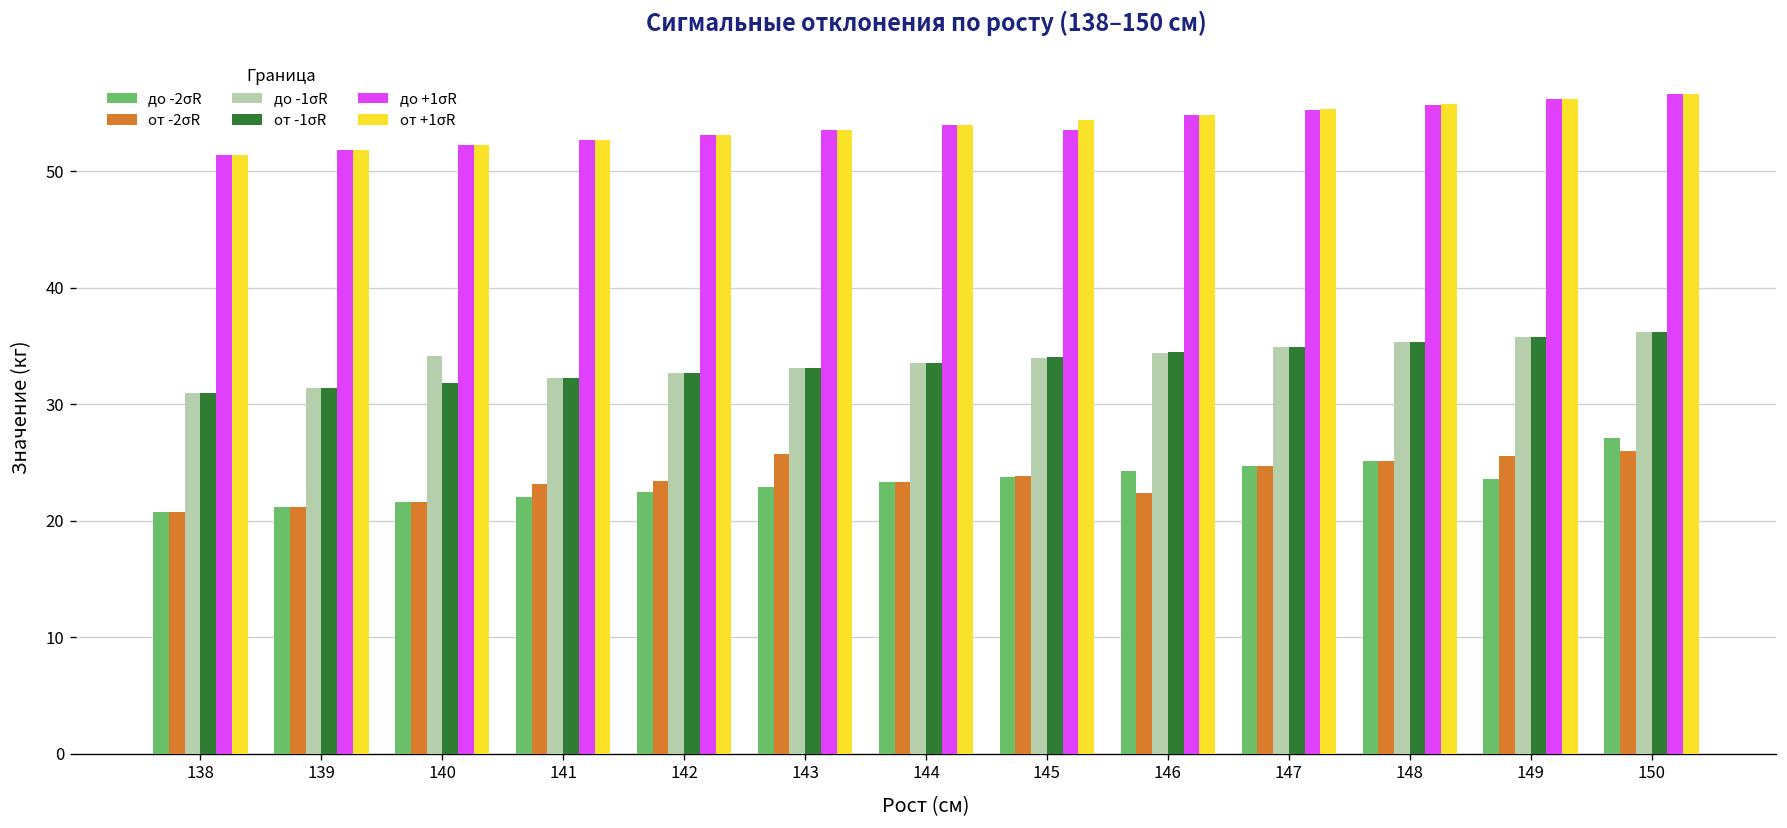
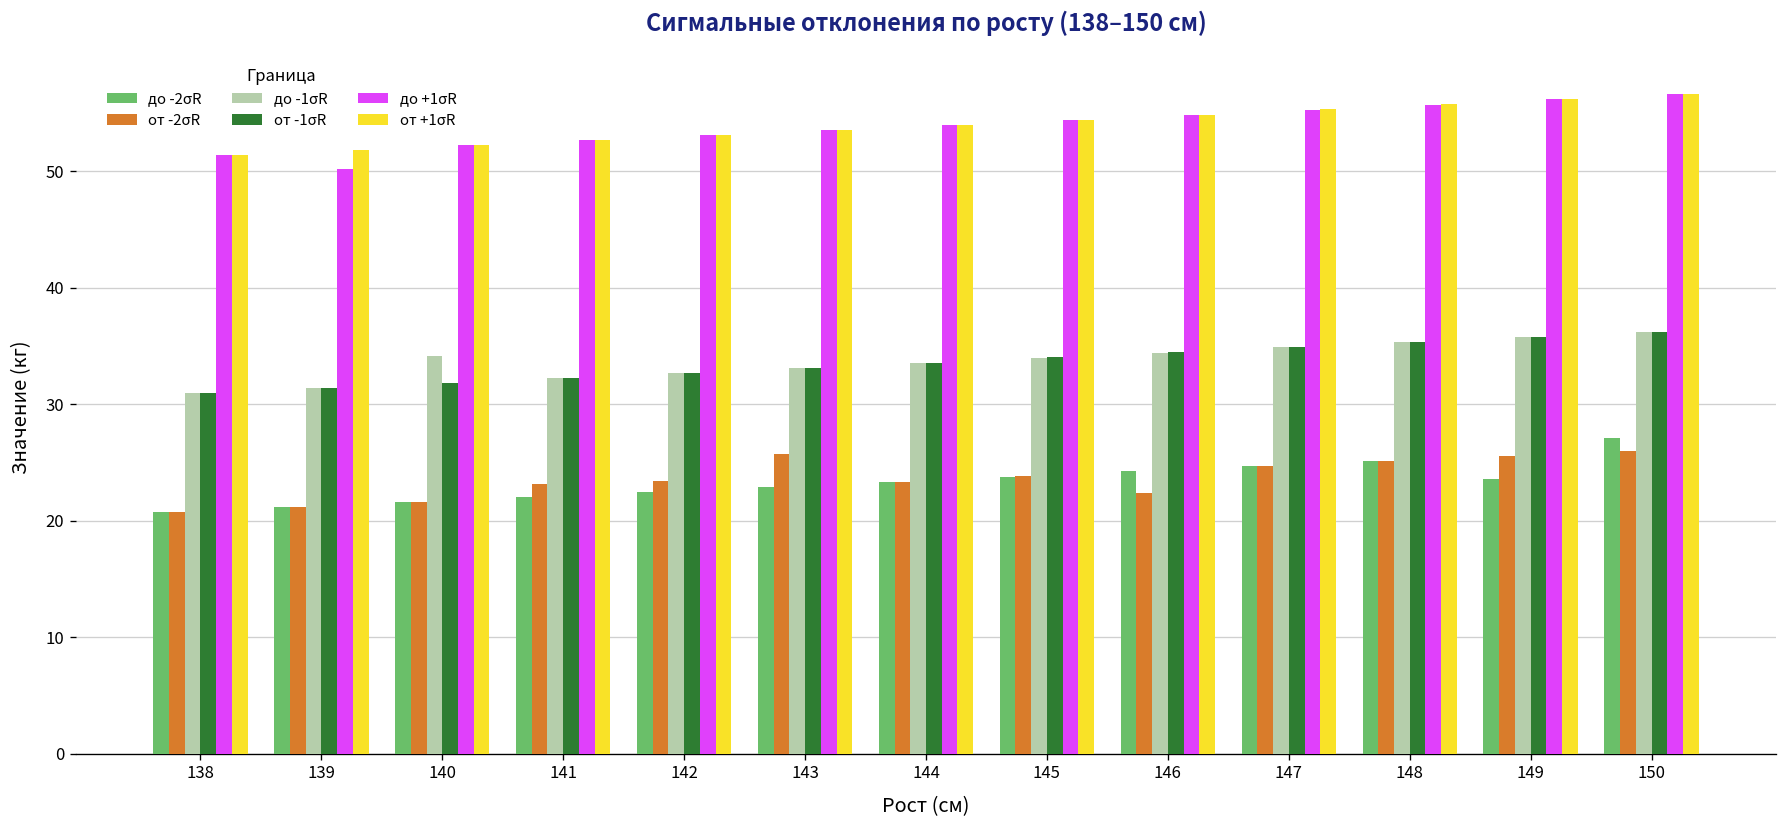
  {
    "до -2σR": {
      "138": 21,
      "139": 21,
      "140": 22,
      "141": 22,
      "142": 23,
      "143": 23,
      "144": 23,
      "145": 24,
      "146": 24,
      "147": 25,
      "148": 25,
      "149": 24,
      "150": 27
    },
    "от -2σR": {
      "138": 21,
      "139": 21,
      "140": 22,
      "141": 23,
      "142": 23,
      "143": 26,
      "144": 23,
      "145": 24,
      "146": 22,
      "147": 25,
      "148": 25,
      "149": 26,
      "150": 26
    },
    "до -1σR": {
      "138": 31,
      "139": 31,
      "140": 34,
      "141": 32,
      "142": 33,
      "143": 33,
      "144": 34,
      "145": 34,
      "146": 34,
      "147": 35,
      "148": 35,
      "149": 36,
      "150": 36
    },
    "от -1σR": {
      "138": 31,
      "139": 31,
      "140": 32,
      "141": 32,
      "142": 33,
      "143": 33,
      "144": 34,
      "145": 34,
      "146": 34,
      "147": 35,
      "148": 35,
      "149": 36,
      "150": 36
    },
    "до +1σR": {
      "138": 51,
-     "139": 52,
+     "139": 50,
      "140": 52,
      "141": 53,
      "142": 53,
      "143": 54,
      "144": 54,
-     "145": 53.6,
+     "145": 54.5,
      "146": 55,
      "147": 55,
      "148": 56,
      "149": 56,
      "150": 57
    },
    "от +1σR": {
      "138": 51,
      "139": 52,
      "140": 52,
      "141": 53,
      "142": 53,
      "143": 54,
      "144": 54,
      "145": 54,
      "146": 55,
      "147": 55,
      "148": 56,
      "149": 56,
      "150": 57
    }
  }
